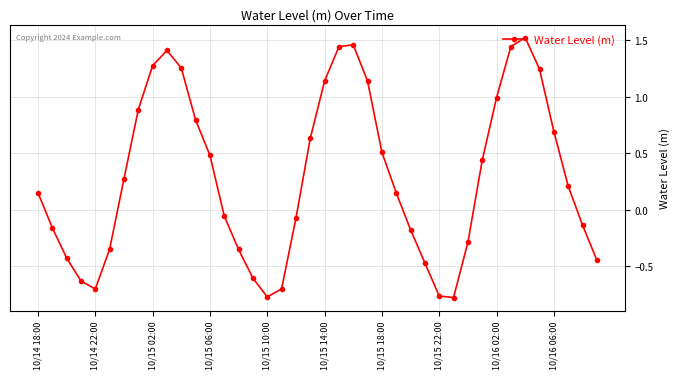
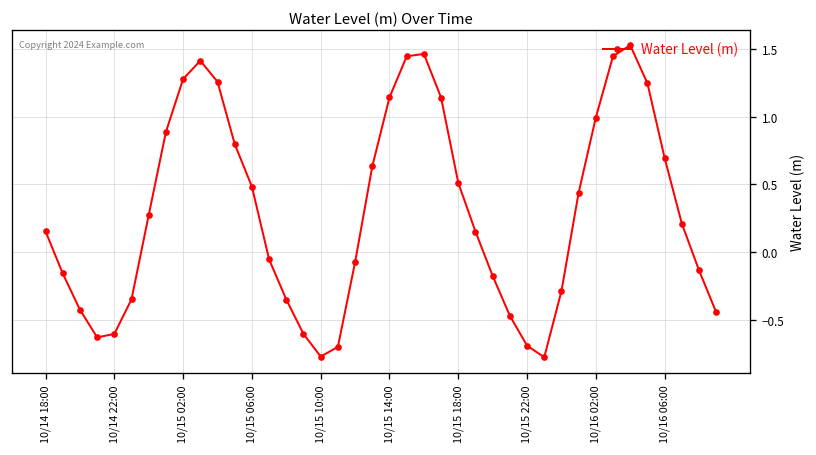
  {
    "10/14 18:00": 0.15,
-   "10/14 22:00": -0.70,
+   "10/14 22:00": -0.60,
    "10/15 02:00": 1.28,
    "10/15 06:00": 0.48,
    "10/15 10:00": -0.77,
    "10/15 14:00": 1.14,
    "10/15 18:00": 0.51,
-   "10/15 22:00": -0.76,
+   "10/15 22:00": -0.69,
    "10/16 02:00": 0.99,
    "10/16 06:00": 0.69
  }
